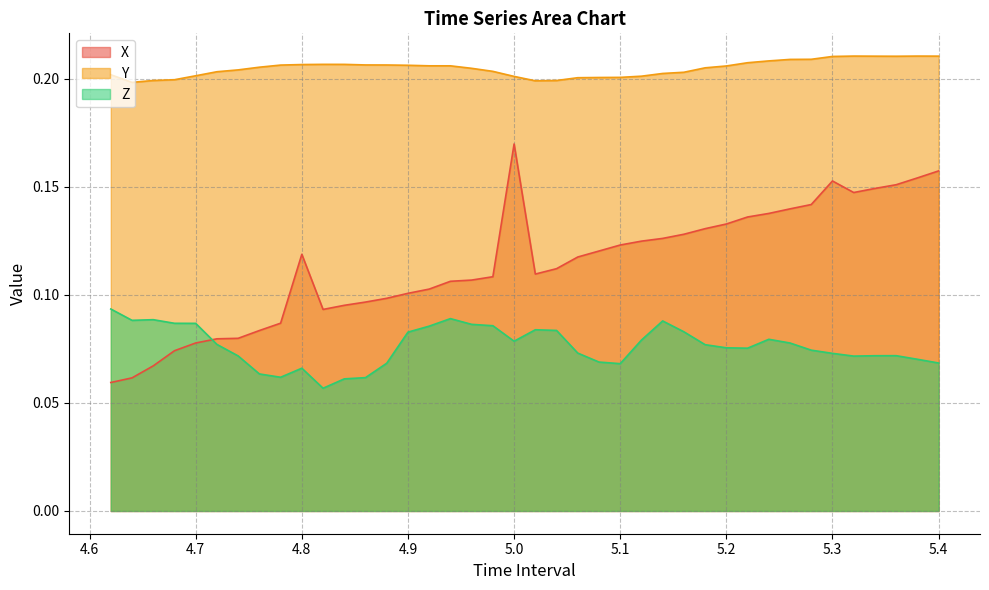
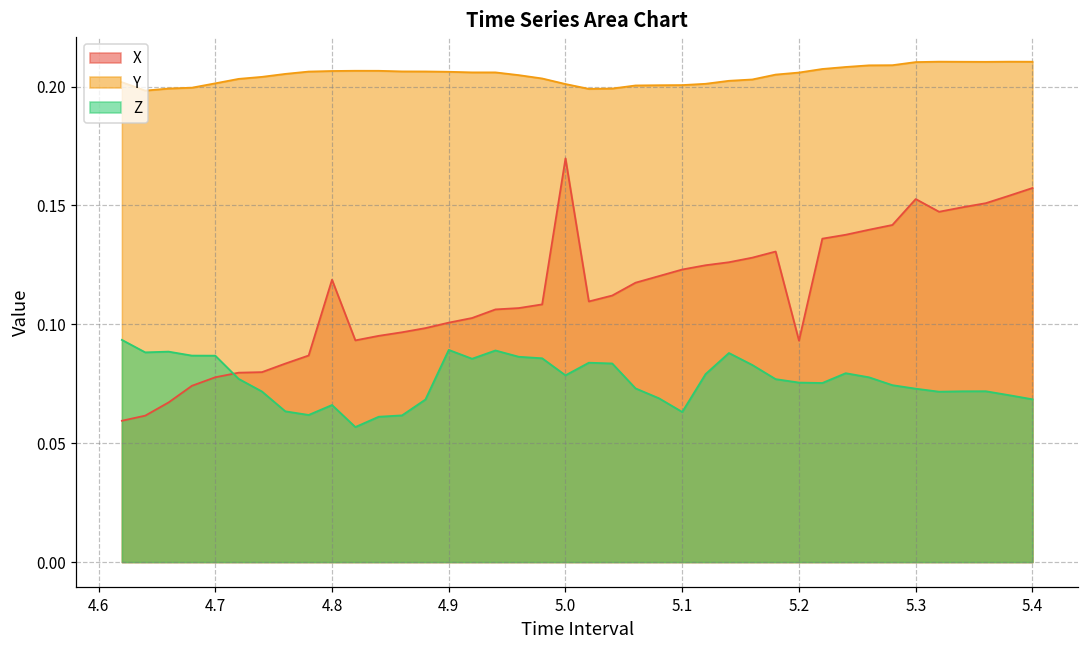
  {
    "X": {
      "4.7": 0.078,
      "4.8": 0.119,
      "4.9": 0.101,
      "5.0": 0.170,
      "5.1": 0.123,
-     "5.2": 0.133,
+     "5.2": 0.093,
      "5.3": 0.153,
      "5.4": 0.157
    },
    "Y": {
      "4.7": 0.201,
      "4.8": 0.207,
      "4.9": 0.206,
      "5.0": 0.201,
      "5.1": 0.201,
      "5.2": 0.206,
      "5.3": 0.210,
      "5.4": 0.210
    },
    "Z": {
      "4.7": 0.087,
      "4.8": 0.066,
-     "4.9": 0.083,
+     "4.9": 0.089,
      "5.0": 0.079,
-     "5.1": 0.068,
+     "5.1": 0.063,
      "5.2": 0.075,
      "5.3": 0.073,
      "5.4": 0.068
    }
  }
